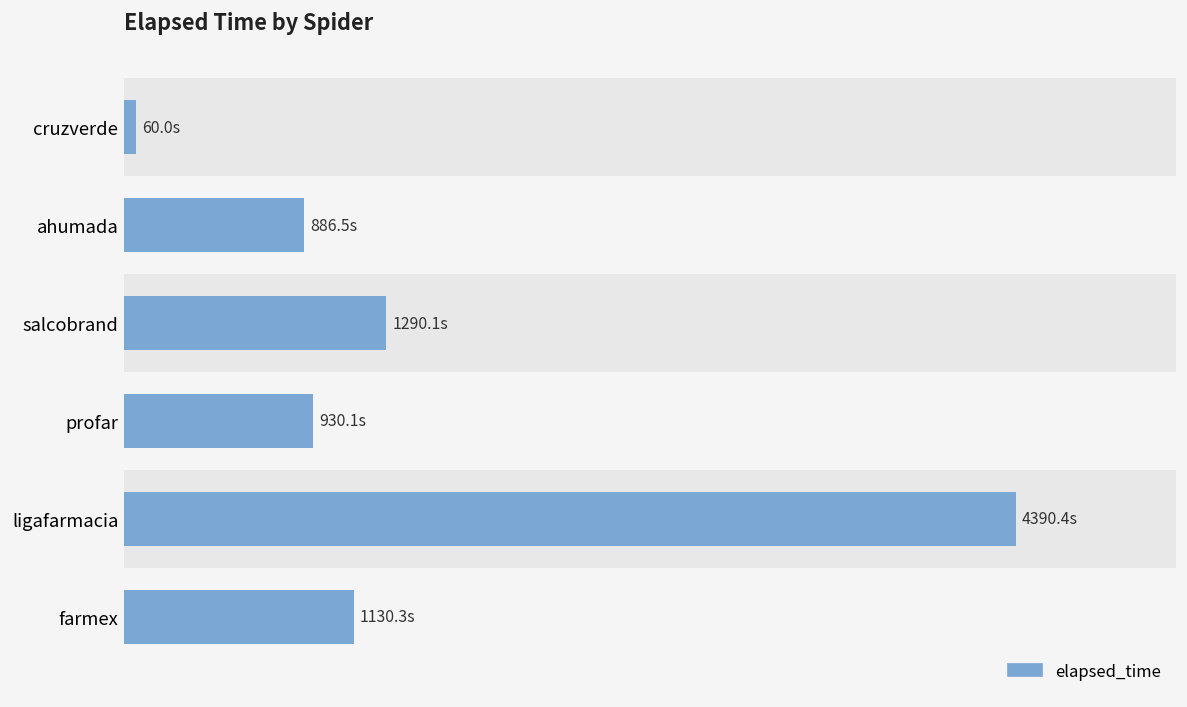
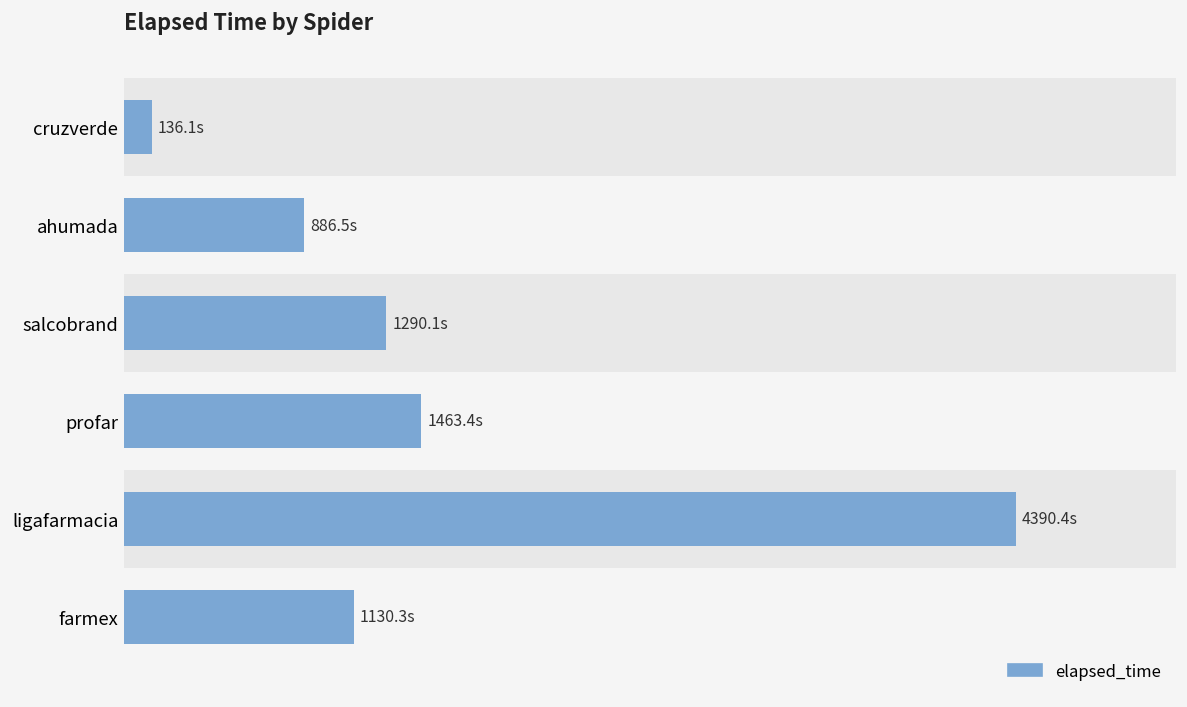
  {
-   "cruzverde": "60.0s",
+   "cruzverde": "136.1s",
    "ahumada": "886.5s",
    "salcobrand": "1290.1s",
-   "profar": "930.1s",
+   "profar": "1463.4s",
    "ligafarmacia": "4390.4s",
    "farmex": "1130.3s"
  }
